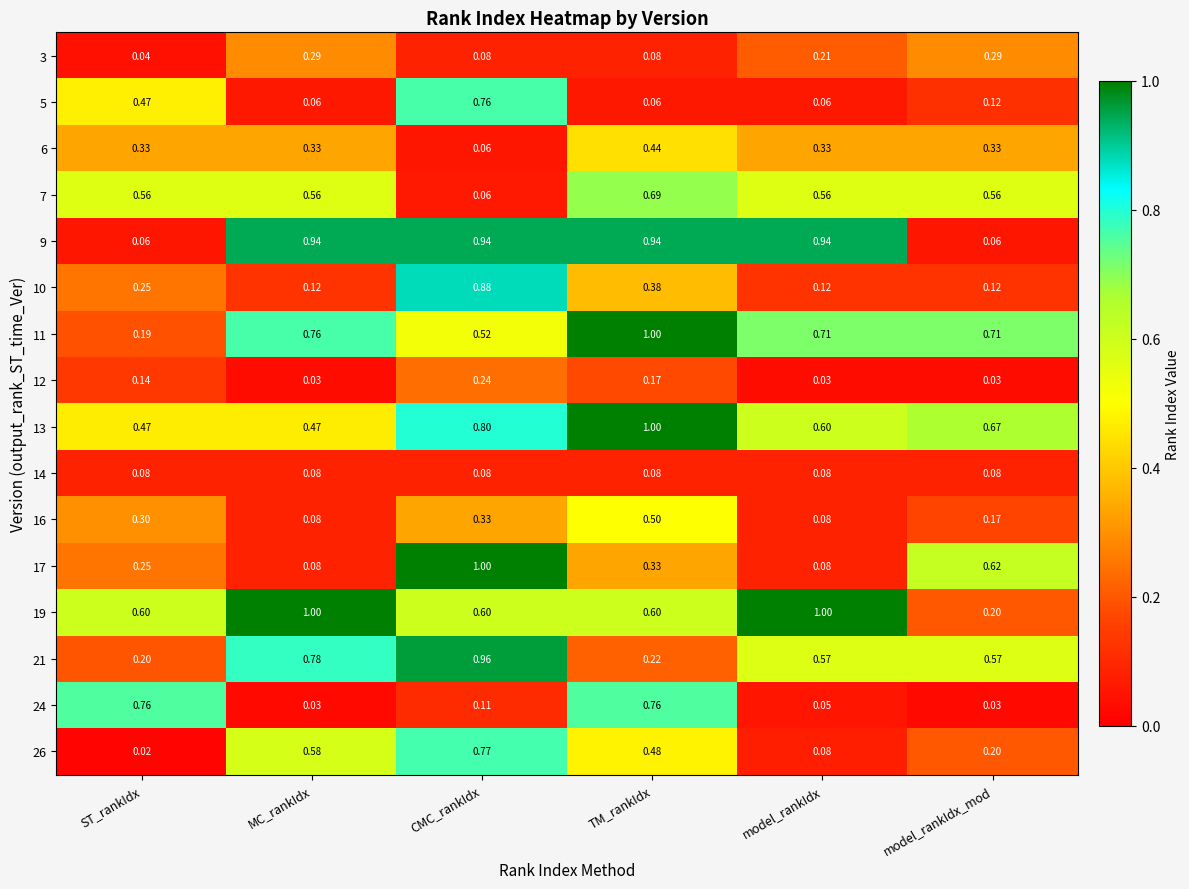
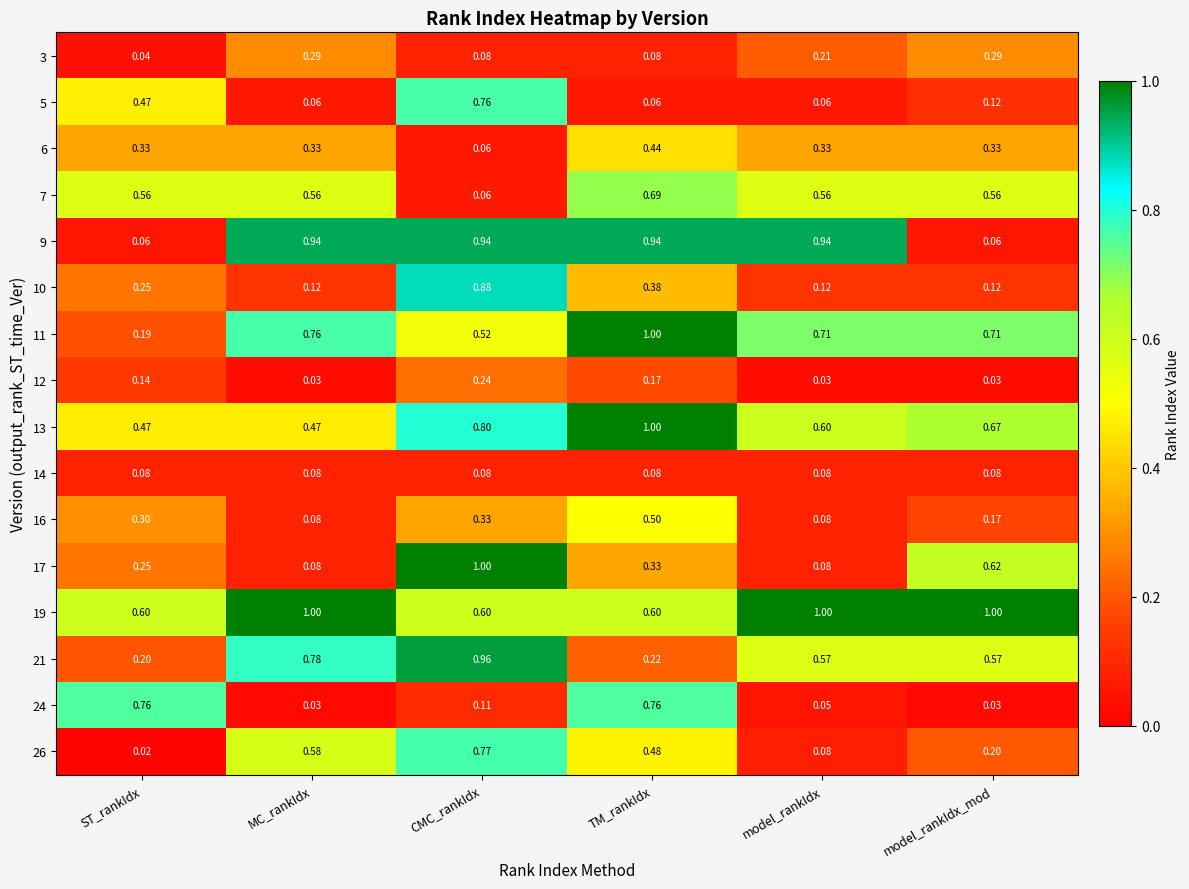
  {
    "3": {
      "ST_rankIdx": 0.04,
      "MC_rankIdx": 0.29,
      "CMC_rankIdx": 0.08,
      "TM_rankIdx": 0.08,
      "model_rankIdx": 0.21,
      "model_rankIdx_mod": 0.29
    },
    "5": {
      "ST_rankIdx": 0.47,
      "MC_rankIdx": 0.06,
      "CMC_rankIdx": 0.76,
      "TM_rankIdx": 0.06,
      "model_rankIdx": 0.06,
      "model_rankIdx_mod": 0.12
    },
    "6": {
      "ST_rankIdx": 0.33,
      "MC_rankIdx": 0.33,
      "CMC_rankIdx": 0.06,
      "TM_rankIdx": 0.44,
      "model_rankIdx": 0.33,
      "model_rankIdx_mod": 0.33
    },
    "7": {
      "ST_rankIdx": 0.56,
      "MC_rankIdx": 0.56,
      "CMC_rankIdx": 0.06,
      "TM_rankIdx": 0.69,
      "model_rankIdx": 0.56,
      "model_rankIdx_mod": 0.56
    },
    "9": {
      "ST_rankIdx": 0.06,
      "MC_rankIdx": 0.94,
      "CMC_rankIdx": 0.94,
      "TM_rankIdx": 0.94,
      "model_rankIdx": 0.94,
      "model_rankIdx_mod": 0.06
    },
    "10": {
      "ST_rankIdx": 0.25,
      "MC_rankIdx": 0.12,
      "CMC_rankIdx": 0.88,
      "TM_rankIdx": 0.38,
      "model_rankIdx": 0.12,
      "model_rankIdx_mod": 0.12
    },
    "11": {
      "ST_rankIdx": 0.19,
      "MC_rankIdx": 0.76,
      "CMC_rankIdx": 0.52,
      "TM_rankIdx": 1.00,
      "model_rankIdx": 0.71,
      "model_rankIdx_mod": 0.71
    },
    "12": {
      "ST_rankIdx": 0.14,
      "MC_rankIdx": 0.03,
      "CMC_rankIdx": 0.24,
      "TM_rankIdx": 0.17,
      "model_rankIdx": 0.03,
      "model_rankIdx_mod": 0.03
    },
    "13": {
      "ST_rankIdx": 0.47,
      "MC_rankIdx": 0.47,
      "CMC_rankIdx": 0.80,
      "TM_rankIdx": 1.00,
      "model_rankIdx": 0.60,
      "model_rankIdx_mod": 0.67
    },
    "14": {
      "ST_rankIdx": 0.08,
      "MC_rankIdx": 0.08,
      "CMC_rankIdx": 0.08,
      "TM_rankIdx": 0.08,
      "model_rankIdx": 0.08,
      "model_rankIdx_mod": 0.08
    },
    "16": {
      "ST_rankIdx": 0.30,
      "MC_rankIdx": 0.08,
      "CMC_rankIdx": 0.33,
      "TM_rankIdx": 0.50,
      "model_rankIdx": 0.08,
      "model_rankIdx_mod": 0.17
    },
    "17": {
      "ST_rankIdx": 0.25,
      "MC_rankIdx": 0.08,
      "CMC_rankIdx": 1.00,
      "TM_rankIdx": 0.33,
      "model_rankIdx": 0.08,
      "model_rankIdx_mod": 0.62
    },
    "19": {
      "ST_rankIdx": 0.60,
      "MC_rankIdx": 1.00,
      "CMC_rankIdx": 0.60,
      "TM_rankIdx": 0.60,
      "model_rankIdx": 1.00,
-     "model_rankIdx_mod": 0.20
+     "model_rankIdx_mod": 1.00
    },
    "21": {
      "ST_rankIdx": 0.20,
      "MC_rankIdx": 0.78,
      "CMC_rankIdx": 0.96,
      "TM_rankIdx": 0.22,
      "model_rankIdx": 0.57,
      "model_rankIdx_mod": 0.57
    },
    "24": {
      "ST_rankIdx": 0.76,
      "MC_rankIdx": 0.03,
      "CMC_rankIdx": 0.11,
      "TM_rankIdx": 0.76,
      "model_rankIdx": 0.05,
      "model_rankIdx_mod": 0.03
    },
    "26": {
      "ST_rankIdx": 0.02,
      "MC_rankIdx": 0.58,
      "CMC_rankIdx": 0.77,
      "TM_rankIdx": 0.48,
      "model_rankIdx": 0.08,
      "model_rankIdx_mod": 0.20
    }
  }
